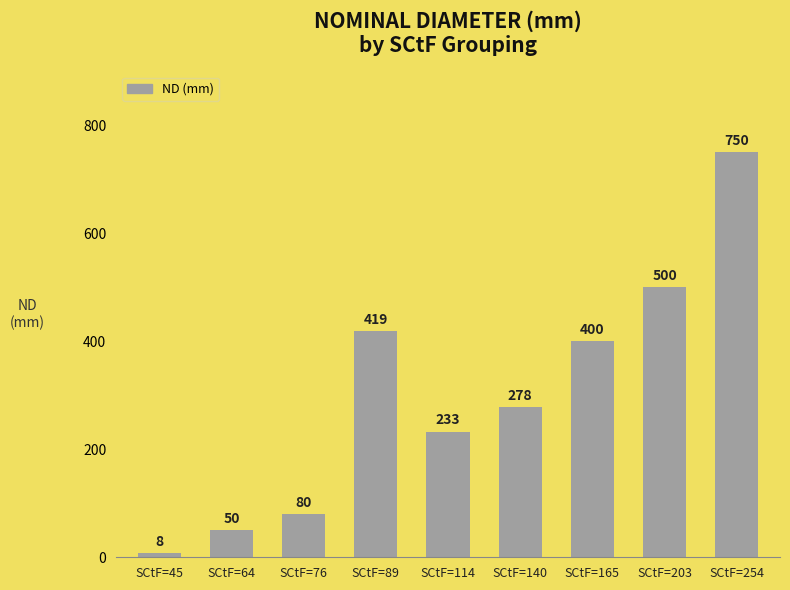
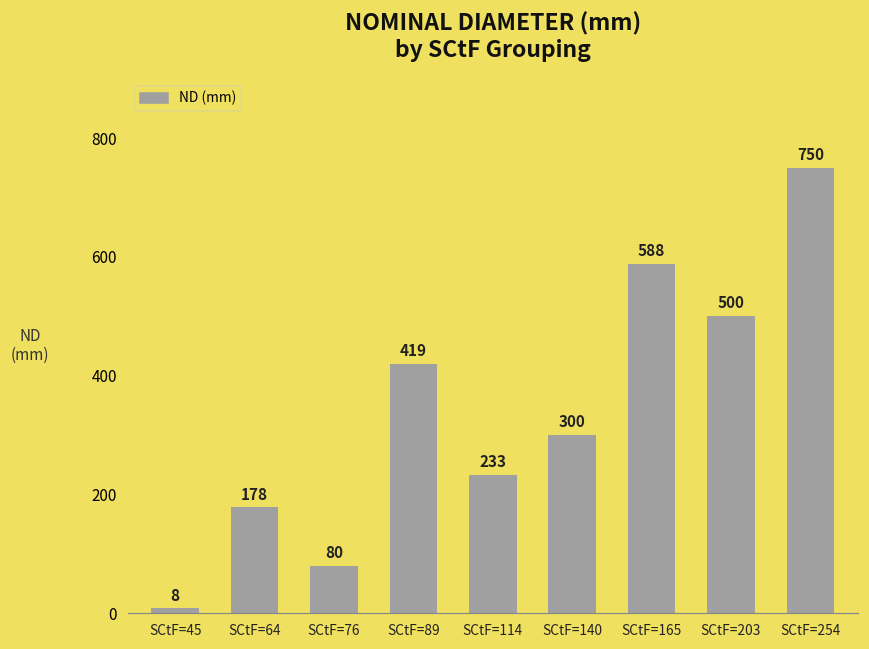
  {
    "SCtF=45": 8,
-   "SCtF=64": 50,
+   "SCtF=64": 178,
    "SCtF=76": 80,
    "SCtF=89": 419,
    "SCtF=114": 233,
-   "SCtF=140": 278,
-   "SCtF=165": 400,
+   "SCtF=140": 300,
+   "SCtF=165": 588,
    "SCtF=203": 500,
    "SCtF=254": 750
  }
